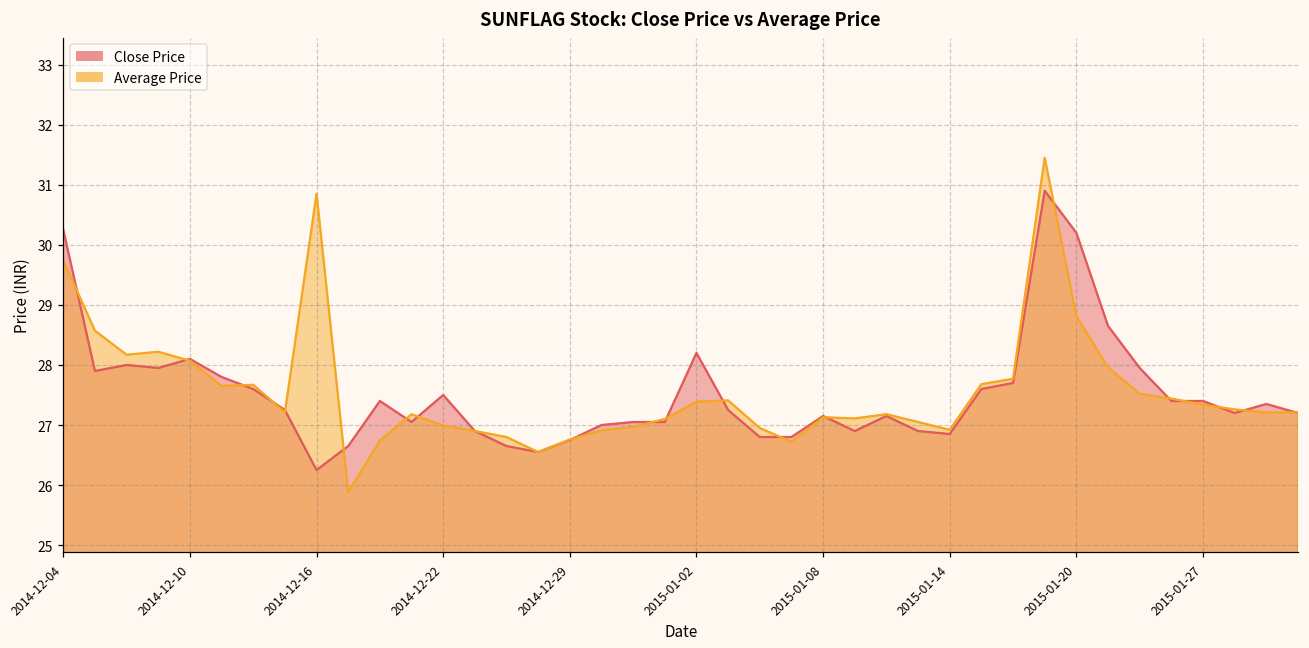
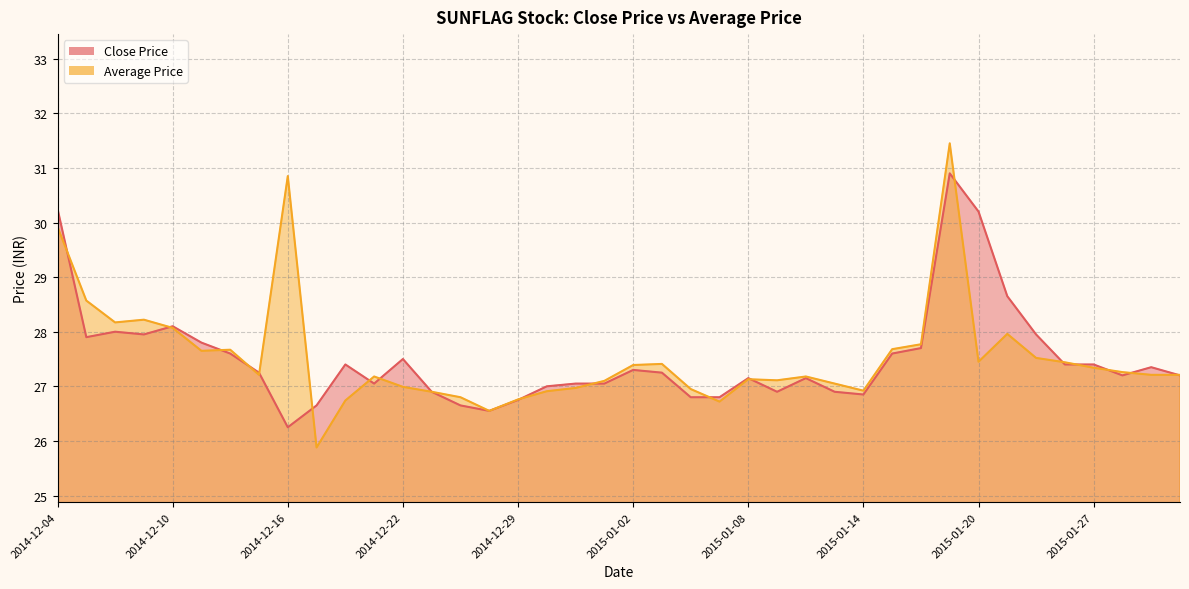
  {
    "Close Price": {
      "2014-12-04": 30.3,
      "2014-12-16": 26.3,
      "2014-12-22": 27.5,
-     "2015-01-02": 28.2,
+     "2015-01-02": 27.3,
      "2015-01-14": 26.9,
      "2015-01-20": 30.2,
      "2015-01-27": 27.4
    },
    "Average Price": {
-     "2014-12-04": 29.7,
+     "2014-12-04": 29.9,
      "2014-12-16": 30.9,
      "2014-12-22": 27.0,
      "2015-01-02": 27.4,
      "2015-01-14": 26.9,
-     "2015-01-20": 28.8,
+     "2015-01-20": 27.5,
      "2015-01-27": 27.3
    }
  }
